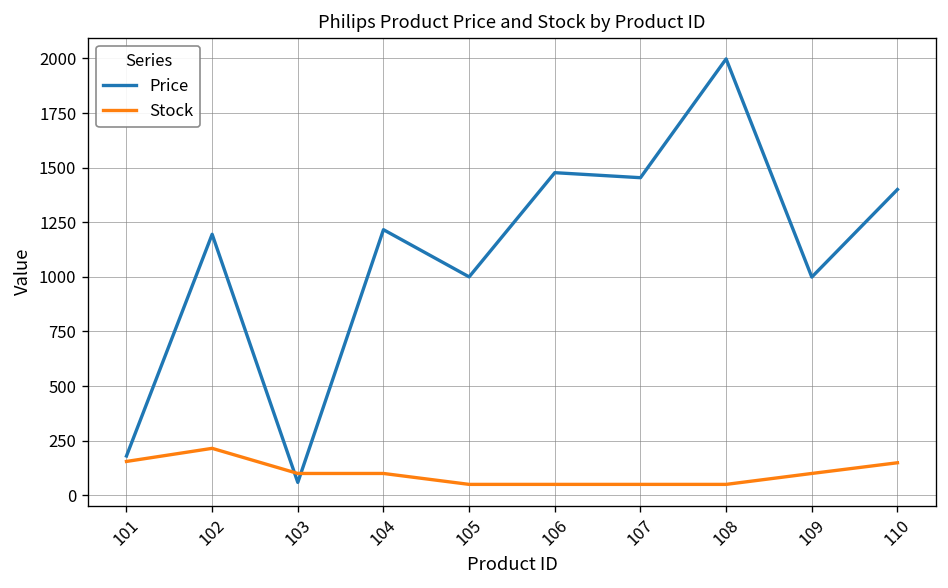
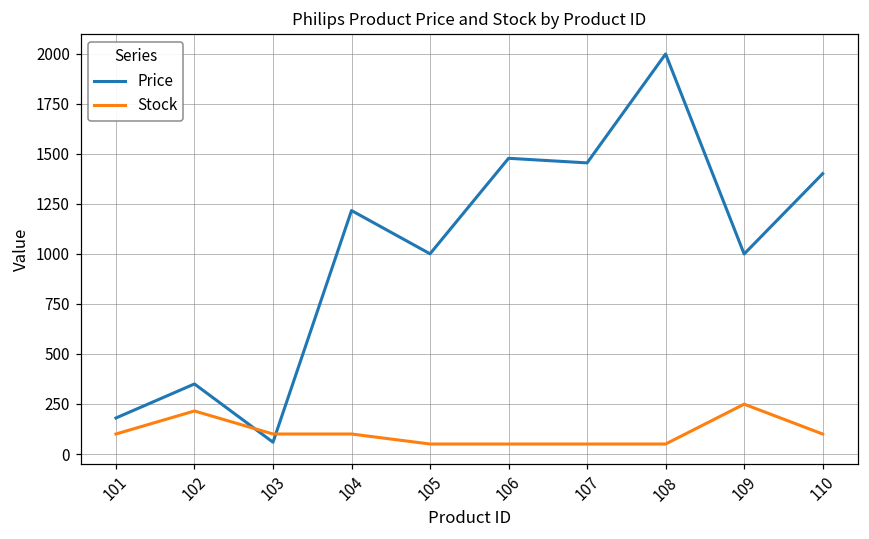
  {
    "Price": {
      "101": 180,
-     "102": 1200,
+     "102": 350,
      "103": 60,
      "104": 1220,
      "105": 1000,
      "106": 1480,
      "107": 1450,
      "108": 2000,
      "109": 1000,
      "110": 1400
    },
    "Stock": {
-     "101": 160,
+     "101": 100,
      "102": 220,
      "103": 100,
      "104": 100,
      "105": 50,
      "106": 50,
      "107": 50,
      "108": 50,
-     "109": 100,
-     "110": 150
+     "109": 250,
+     "110": 100
    }
  }
